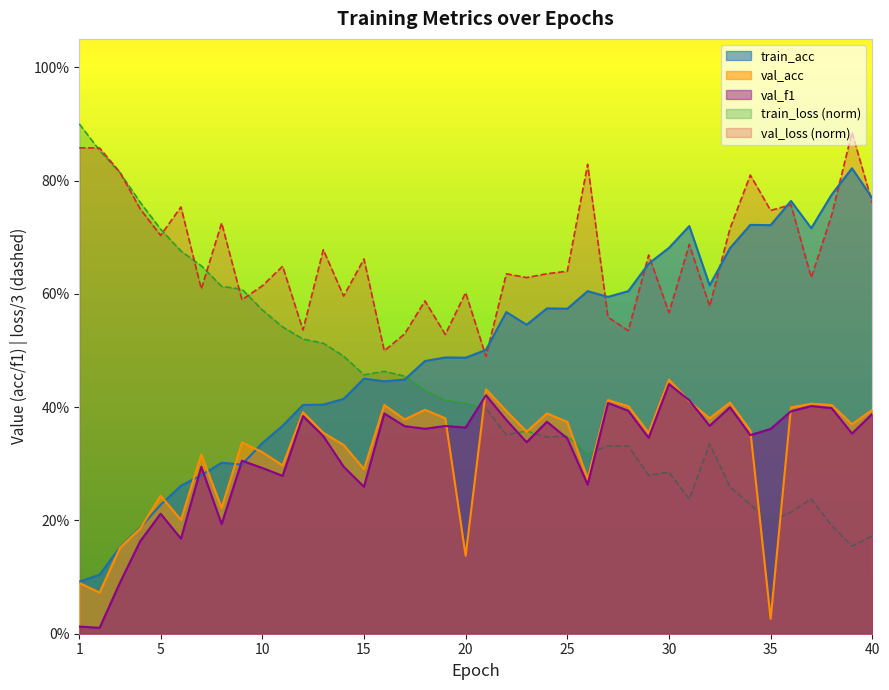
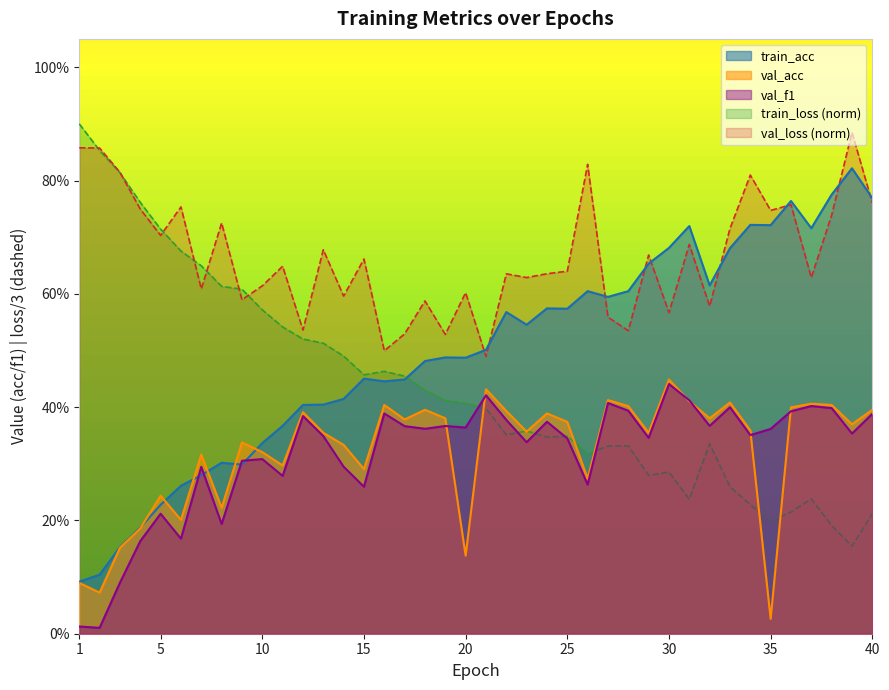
  {
    "train_acc": {
      "5": "23%",
      "10": "34%",
      "15": "45%",
      "20": "49%",
      "25": "57%",
      "30": "68%",
      "35": "72%",
      "40": "77%"
    },
    "val_acc": {
      "5": "24%",
      "10": "32%",
      "15": "29%",
      "20": "14%",
      "25": "37%",
      "30": "45%",
      "35": "3%",
      "40": "40%"
    },
    "val_f1": {
      "1": "1%",
      "5": "21%",
-     "10": "29%",
+     "10": "31%",
      "15": "26%",
      "20": "36%",
      "30": "44%",
      "35": "36%",
      "40": "39%"
    },
    "train_loss (norm)": {
      "1": "90%",
      "5": "71%",
      "10": "57%",
      "15": "46%",
      "20": "41%",
      "30": "29%",
      "35": "20%",
-     "40": "17%"
+     "40": "21%"
    },
    "val_loss (norm)": {
      "1": "86%",
      "5": "70%",
      "10": "61%",
      "15": "66%",
      "20": "60%",
      "25": "64%",
      "30": "57%",
      "35": "75%",
      "40": "76%"
    }
  }
